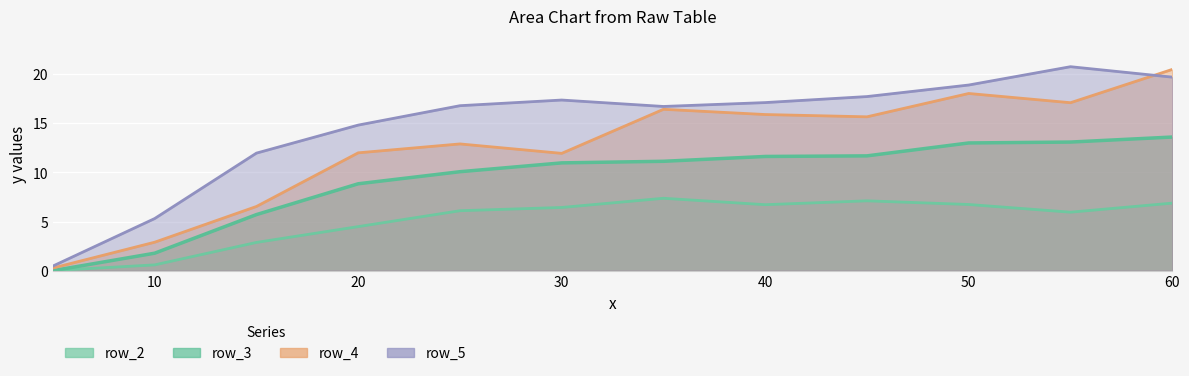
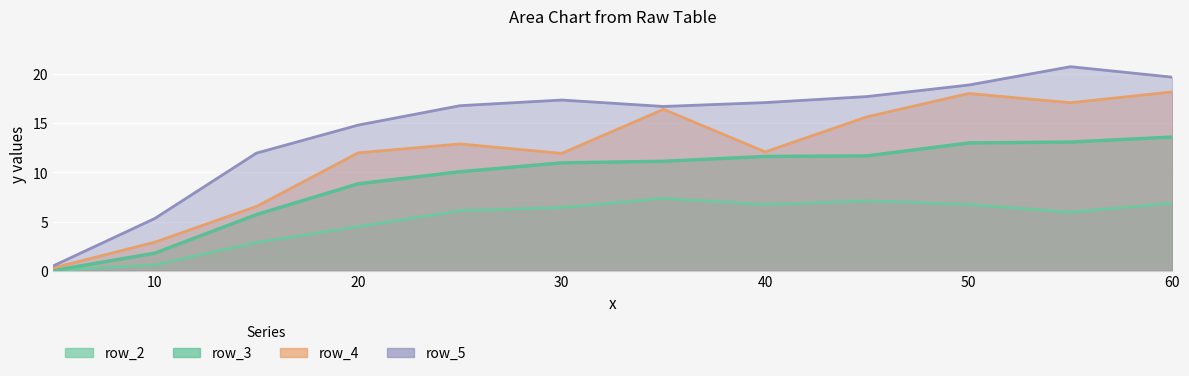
  {
    "row_4": {
      "10": 3,
      "20": 12,
      "30": 12,
-     "40": 16,
+     "40": 12,
      "50": 18,
-     "60": 20
+     "60": 18
    }
  }
